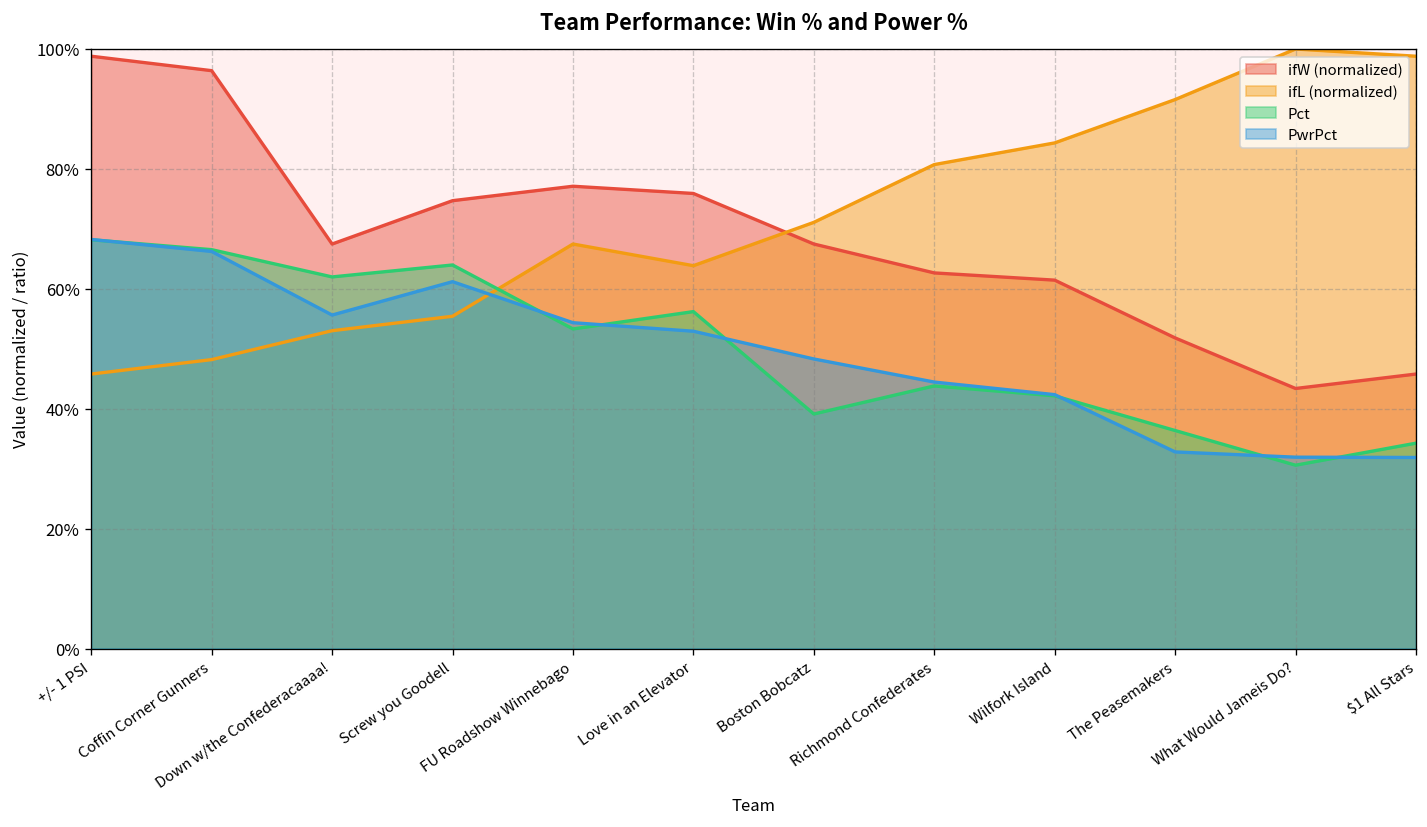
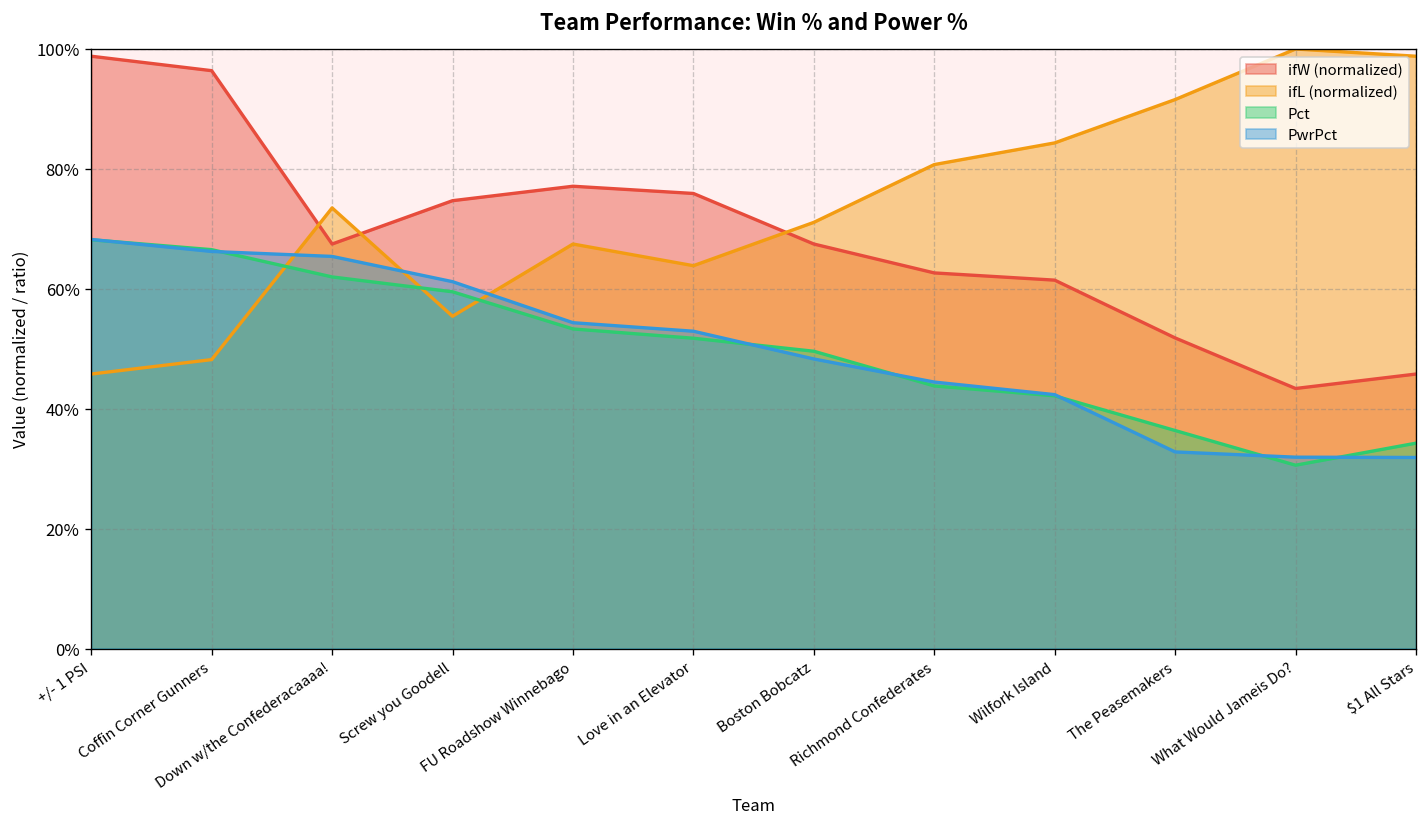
  {
    "ifW (normalized)": {
      "+/- 1 PSI": "99%",
      "Coffin Corner Gunners": "96%",
      "Down w/the Confederacaaaa!": "67%",
      "Screw you Goodell": "75%",
      "FU Roadshow Winnebago": "77%",
      "Love in an Elevator": "76%",
      "Boston Bobcatz": "67%",
      "Richmond Confederates": "63%",
      "Wilfork Island": "61%",
      "The Peasemakers": "52%",
      "What Would Jameis Do?": "43%",
      "$1 All Stars": "46%"
    },
    "ifL (normalized)": {
      "+/- 1 PSI": "46%",
      "Coffin Corner Gunners": "48%",
-     "Down w/the Confederacaaaa!": "53%",
+     "Down w/the Confederacaaaa!": "73%",
      "Screw you Goodell": "55%",
      "FU Roadshow Winnebago": "67%",
      "Love in an Elevator": "64%",
      "Boston Bobcatz": "71%",
      "Richmond Confederates": "81%",
      "Wilfork Island": "84%",
      "The Peasemakers": "92%",
      "What Would Jameis Do?": "100%",
      "$1 All Stars": "99%"
    },
    "Pct": {
      "Down w/the Confederacaaaa!": "62%",
-     "Screw you Goodell": "64%",
+     "Screw you Goodell": "60%",
      "FU Roadshow Winnebago": "53%",
-     "Love in an Elevator": "56%",
-     "Boston Bobcatz": "39%",
+     "Love in an Elevator": "52%",
+     "Boston Bobcatz": "50%",
      "Richmond Confederates": "44%",
      "The Peasemakers": "36%",
      "What Would Jameis Do?": "31%",
      "$1 All Stars": "34%"
    },
    "PwrPct": {
-     "Down w/the Confederacaaaa!": "56%",
+     "Down w/the Confederacaaaa!": "65%",
      "Screw you Goodell": "61%",
      "FU Roadshow Winnebago": "54%",
      "Love in an Elevator": "53%",
      "Boston Bobcatz": "48%",
      "Richmond Confederates": "44%",
      "The Peasemakers": "33%",
      "What Would Jameis Do?": "32%",
      "$1 All Stars": "32%"
    }
  }
